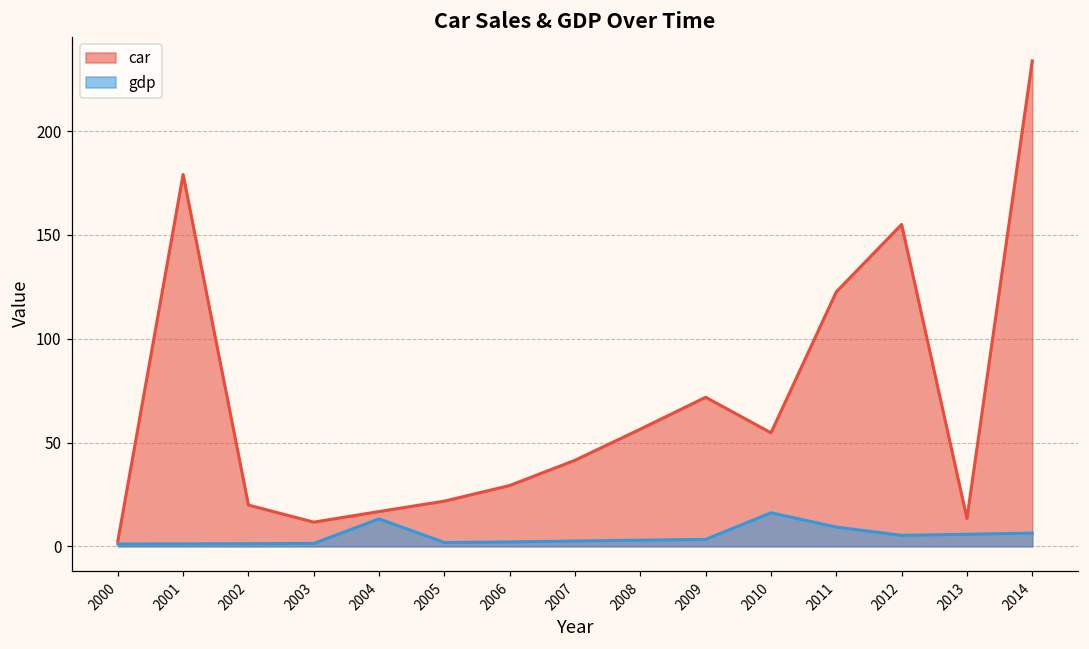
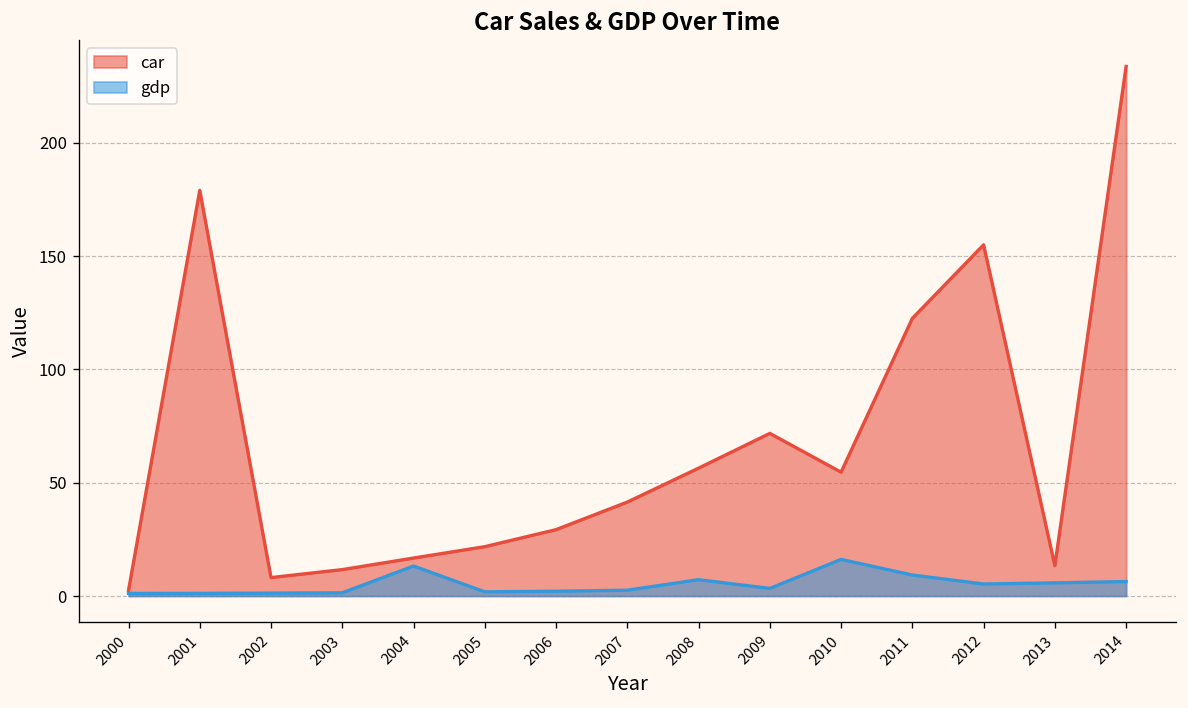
  {
    "car": {
      "2000": 2,
      "2001": 179,
-     "2002": 20,
+     "2002": 8,
      "2003": 12,
      "2004": 17,
      "2005": 22,
      "2006": 29,
      "2007": 41,
      "2008": 56,
      "2009": 72,
      "2010": 55,
      "2011": 123,
      "2012": 155,
      "2013": 13,
      "2014": 234
    },
    "gdp": {
      "2000": 1,
      "2001": 1,
      "2002": 1,
      "2003": 1,
      "2004": 13,
      "2005": 2,
      "2006": 2,
      "2007": 3,
-     "2008": 3,
+     "2008": 7,
      "2009": 3,
      "2010": 16,
      "2011": 9,
      "2012": 5,
      "2013": 6,
      "2014": 6
    }
  }
